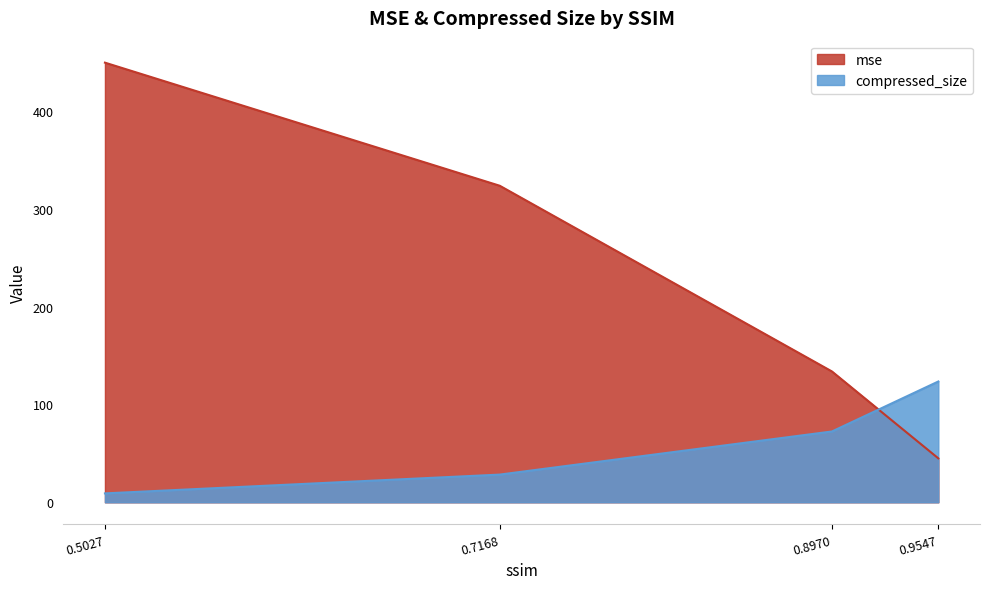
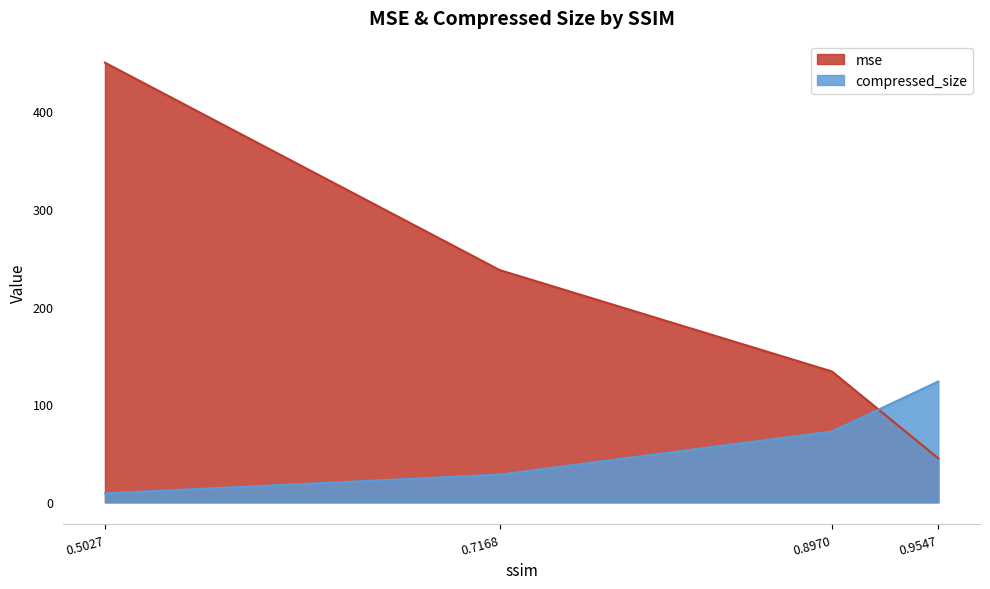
  {
    "mse": {
      "0.5027": 450,
-     "0.7168": 320,
+     "0.7168": 240,
      "0.8970": 130,
      "0.9547": 40
    },
    "compressed_size": {
      "0.5027": 10,
      "0.7168": 30,
      "0.8970": 70,
      "0.9547": 120
    }
  }
